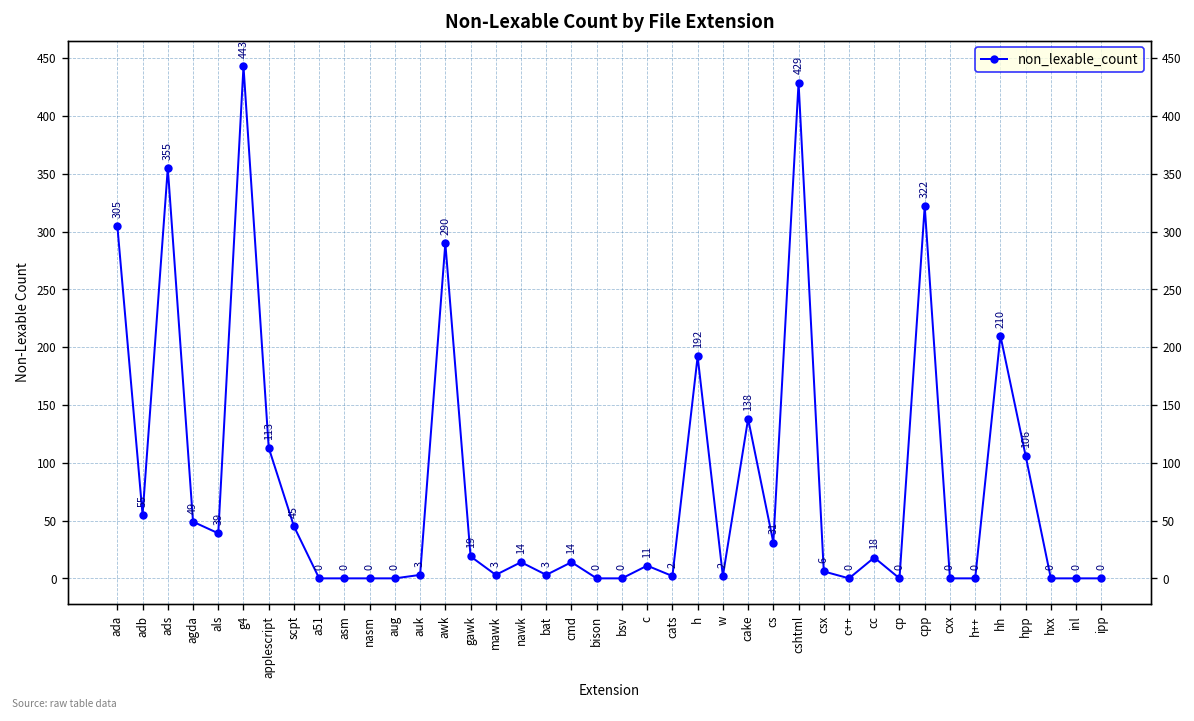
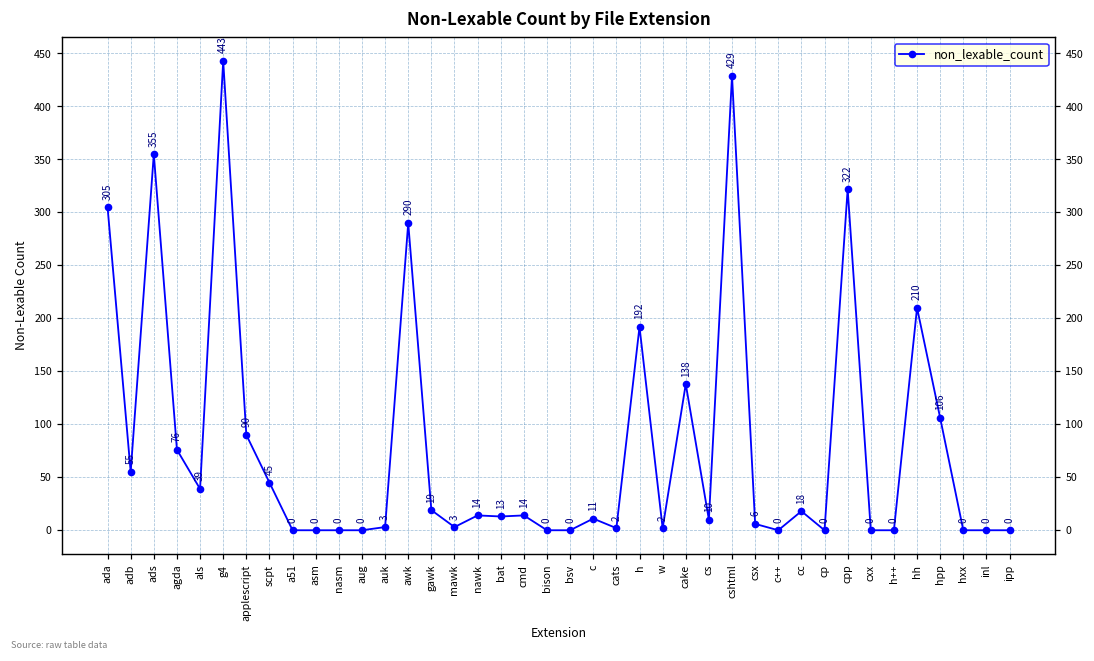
  {
    "ada": 305,
    "adb": 55,
    "ads": 355,
-   "agda": 49,
+   "agda": 76,
    "als": 39,
    "g4": 443,
-   "applescript": 113,
+   "applescript": 90,
    "scpt": 45,
    "a51": 0,
    "asm": 0,
    "nasm": 0,
    "aug": 0,
    "auk": 3,
    "awk": 290,
    "gawk": 19,
    "mawk": 3,
    "nawk": 14,
-   "bat": 3,
+   "bat": 13,
    "cmd": 14,
    "bison": 0,
    "bsv": 0,
    "c": 11,
    "cats": 2,
    "h": 192,
    "w": 2,
    "cake": 138,
-   "cs": 31,
+   "cs": 10,
    "cshtml": 429,
    "csx": 6,
    "c++": 0,
    "cc": 18,
    "cp": 0,
    "cpp": 322,
    "cxx": 0,
    "h++": 0,
    "hh": 210,
    "hpp": 106,
    "hxx": 0,
    "inl": 0,
    "ipp": 0
  }
